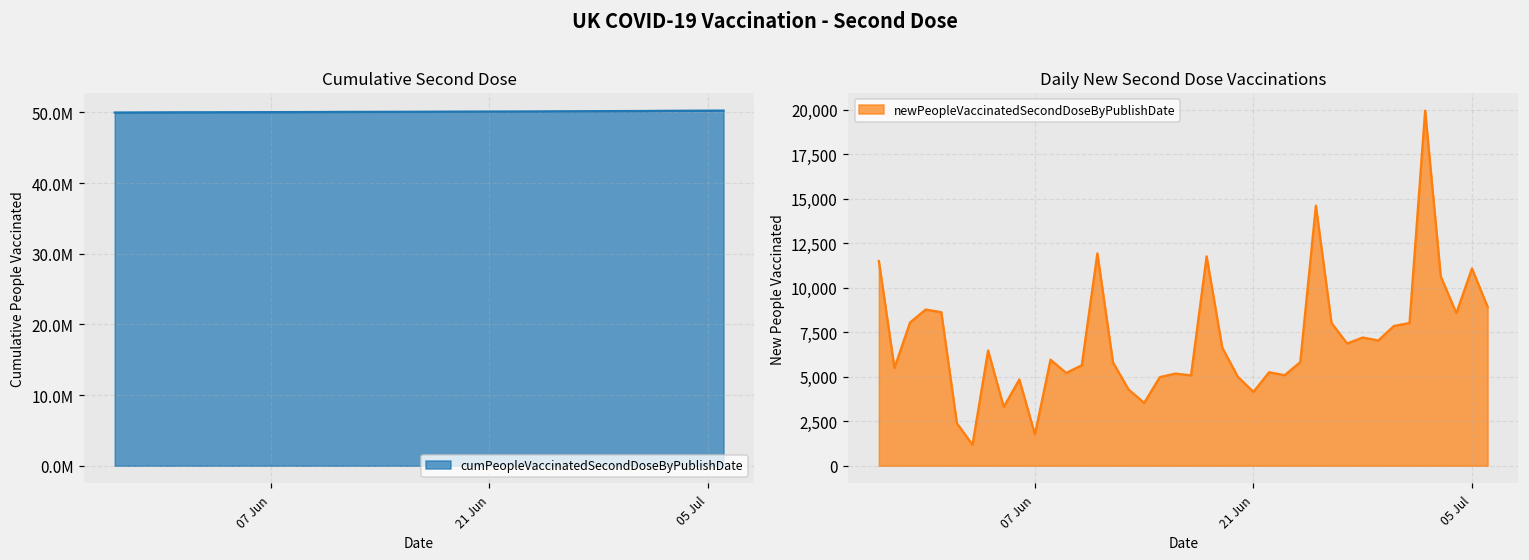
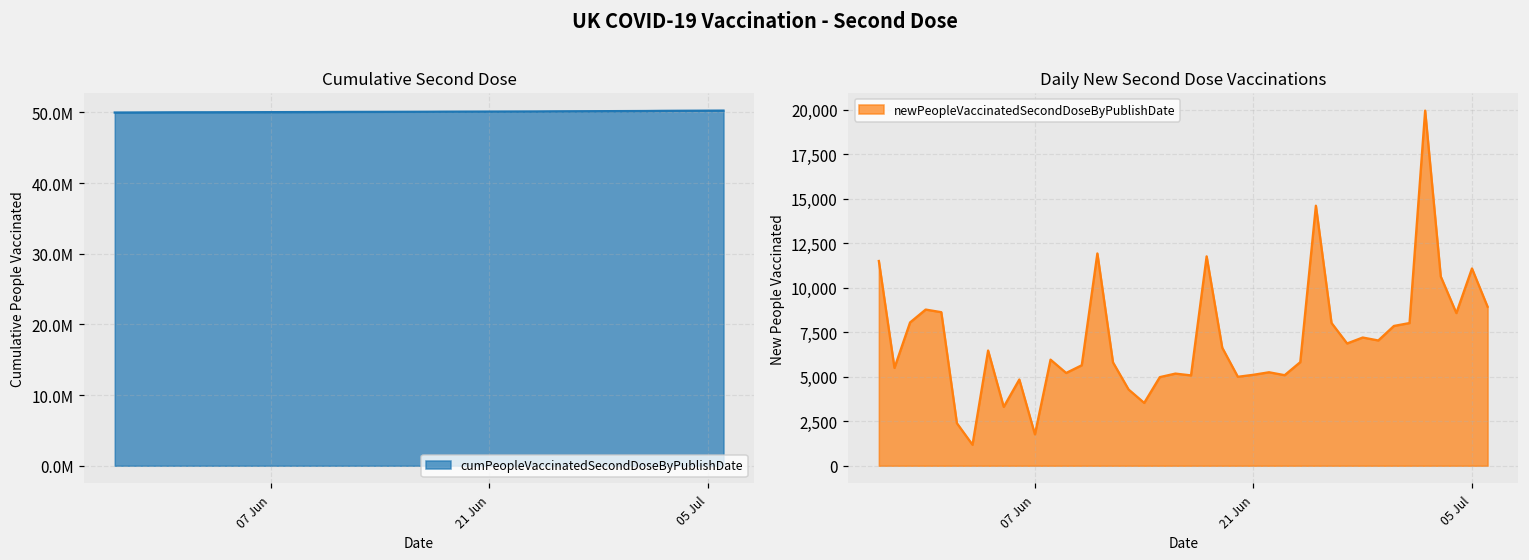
  {
    "Cumulative Second Dose": {
      "07 Jun": "50000000",
      "21 Jun": "50000000",
      "05 Jul": "50000000"
    },
    "Daily New Second Dose Vaccinations": {
      "07 Jun": "1,800",
-     "21 Jun": "4,100",
+     "21 Jun": "5,100",
      "05 Jul": "11,100"
    }
  }
